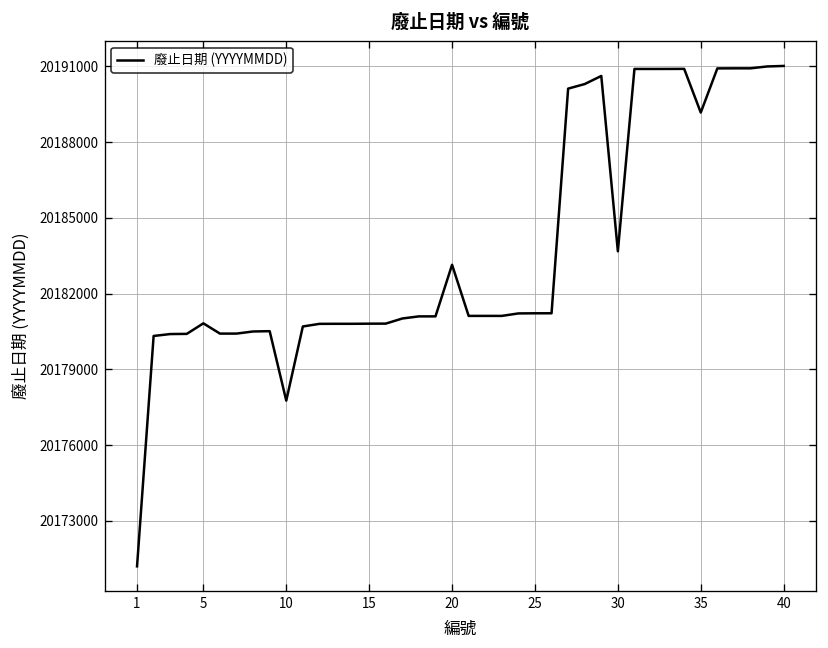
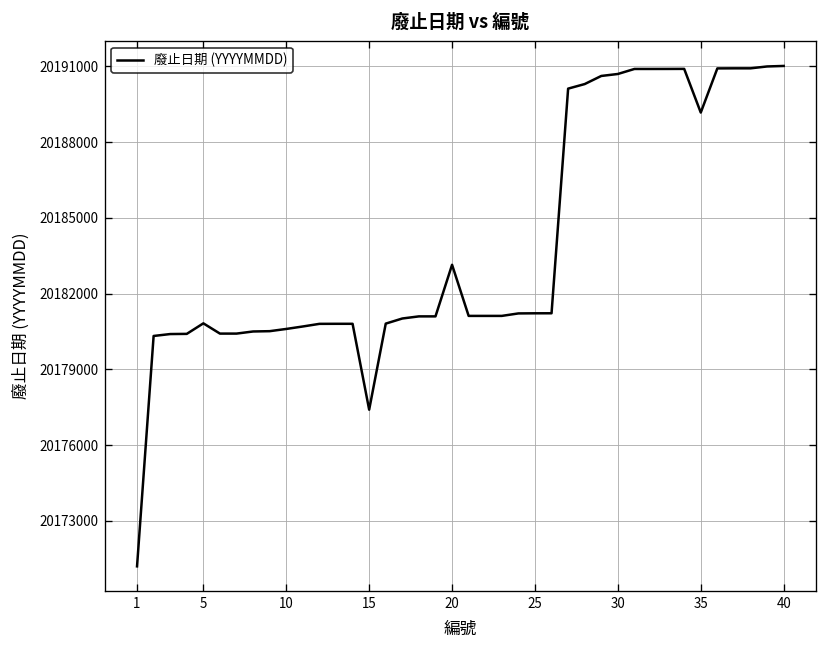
  {
    "1": 20171200,
    "5": 20180800,
-   "10": 20177800,
-   "15": 20180800,
+   "10": 20180600,
+   "15": 20177400,
    "20": 20183100,
    "25": 20181200,
-   "30": 20183700,
+   "30": 20190700,
    "35": 20189200,
    "40": 20191000
  }
